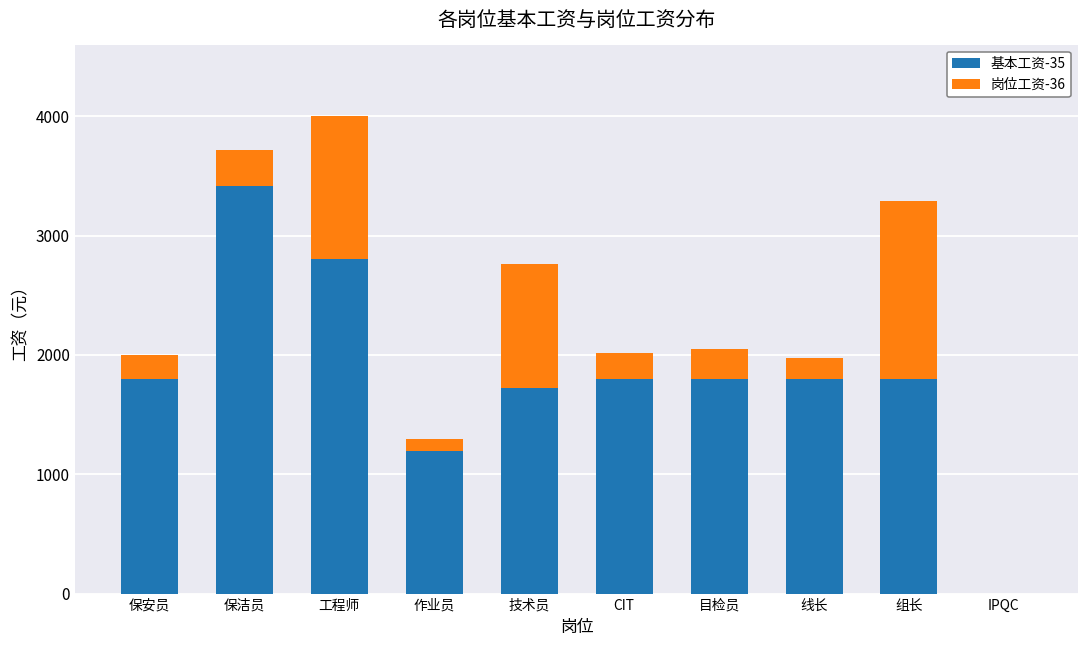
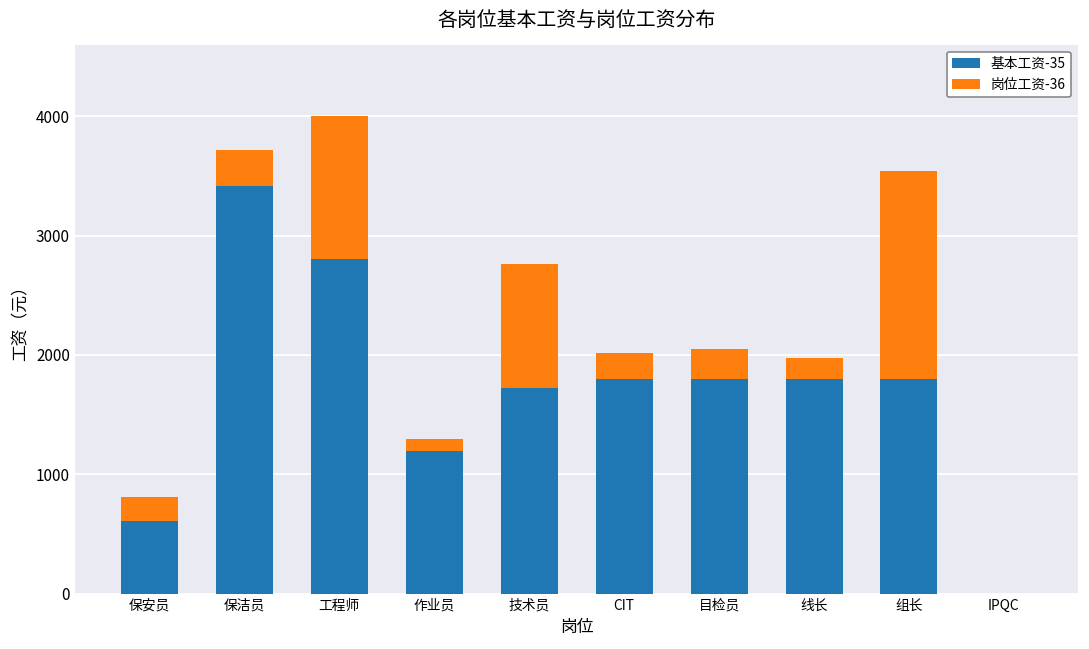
  {
    "基本工资-35": {
-     "保安员": 1800,
+     "保安员": 610,
      "保洁员": 3420,
      "工程师": 2800,
      "作业员": 1200,
      "技术员": 1720,
      "CIT": 1800,
      "目检员": 1800,
      "线长": 1800,
      "组长": 1800,
      "IPQC": 0
    },
    "岗位工资-36": {
      "保安员": 200,
      "保洁员": 300,
      "工程师": 1200,
      "作业员": 100,
      "技术员": 1040,
      "CIT": 220,
      "目检员": 250,
      "线长": 170,
-     "组长": 1490,
+     "组长": 1740,
      "IPQC": 0
    }
  }
